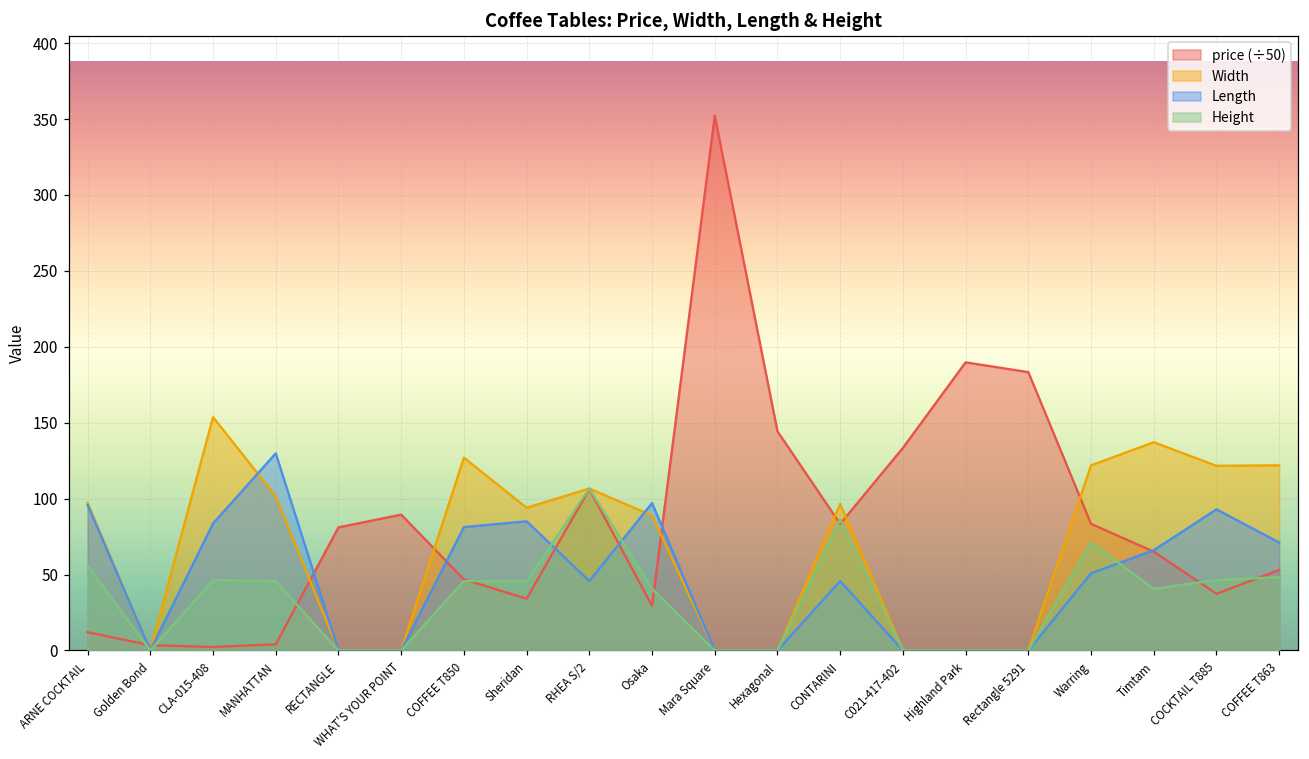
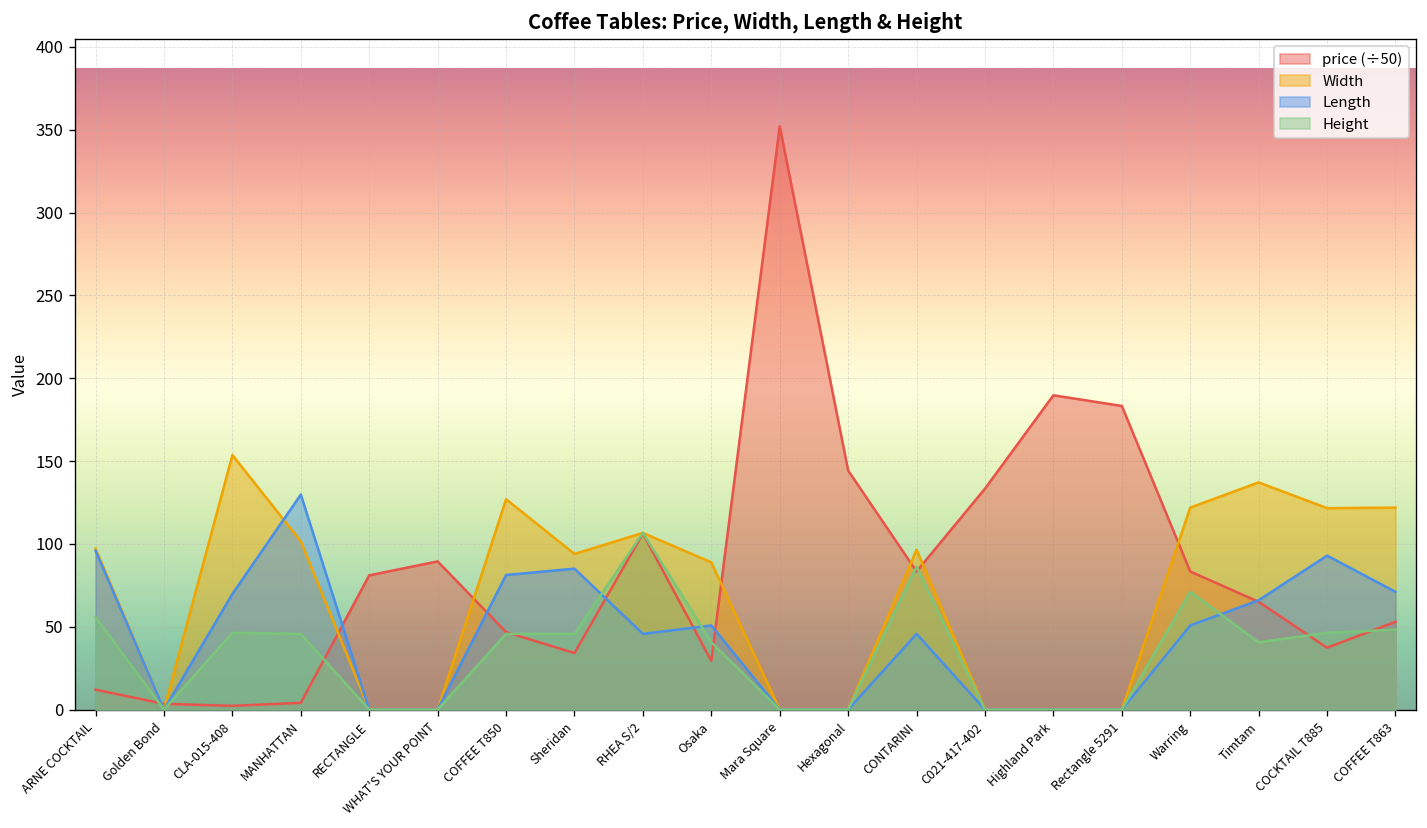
  {
    "price (÷50)": {
      "ARNE COCKTAIL": 12,
      "Golden Bond": 3,
      "CLA-015-408": 2,
      "MANHATTAN": 4,
      "RECTANGLE": 81,
      "WHAT'S YOUR POINT": 89,
      "Sheridan": 34,
      "Osaka": 29,
      "Mara Square": 352,
      "Hexagonal": 144,
      "CONTARINI": 83,
      "C021-417-402": 133,
      "Highland Park": 190,
      "Rectangle 5291": 183,
      "Warring": 83,
      "COCKTAIL T885": 37,
      "COFFEE T863": 53
    },
    "Width": {
      "CLA-015-408": 154,
      "MANHATTAN": 102,
      "COFFEE T850": 127,
      "Sheridan": 94,
      "Osaka": 89,
      "CONTARINI": 97,
      "Warring": 122,
      "Timtam": 137,
      "COCKTAIL T885": 122,
      "COFFEE T863": 122
    },
    "Length": {
-     "CLA-015-408": 84,
+     "CLA-015-408": 70,
      "MANHATTAN": 130,
      "COFFEE T850": 81,
      "Sheridan": 85,
      "RHEA S/2": 46,
-     "Osaka": 97,
+     "Osaka": 51,
      "CONTARINI": 46,
      "Warring": 51,
      "COCKTAIL T885": 93,
      "COFFEE T863": 71
    },
    "Height": {
      "ARNE COCKTAIL": 56,
      "CLA-015-408": 46,
      "MANHATTAN": 46,
      "Sheridan": 46,
      "Osaka": 41,
      "CONTARINI": 86,
      "Warring": 71,
      "Timtam": 41,
      "COCKTAIL T885": 46,
      "COFFEE T863": 48
    }
  }
